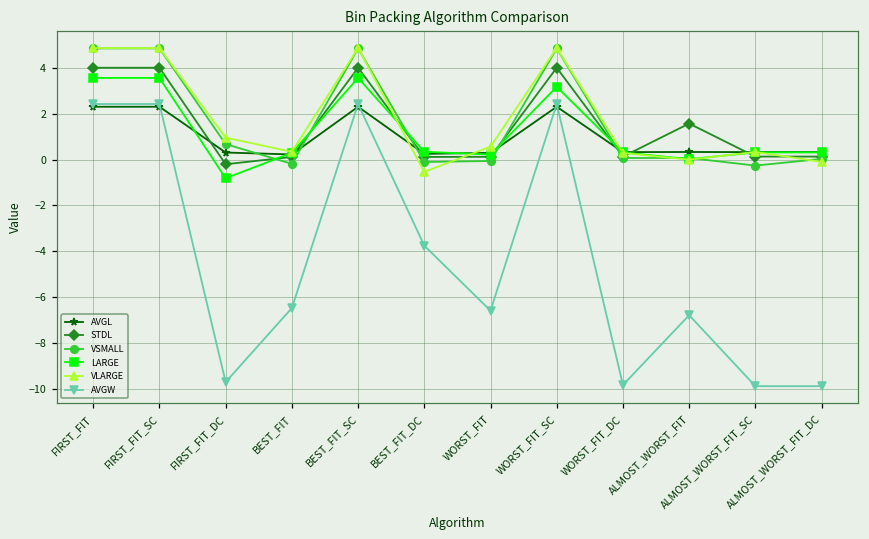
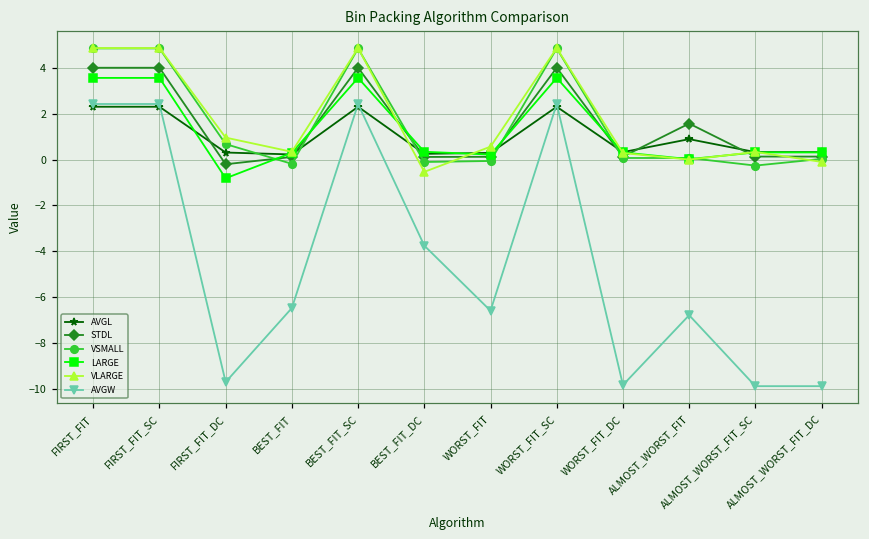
  {
    "AVGL": {
      "FIRST_FIT_DC": 0.3,
-     "ALMOST_WORST_FIT": 0.3
+     "ALMOST_WORST_FIT": 0.9
    },
    "STDL": {
      "FIRST_FIT": 4.0,
      "FIRST_FIT_SC": 4.0,
      "FIRST_FIT_DC": -0.2,
      "BEST_FIT_SC": 4.0,
      "BEST_FIT_DC": 0.1,
      "WORST_FIT_SC": 4.0,
      "ALMOST_WORST_FIT": 1.6,
      "ALMOST_WORST_FIT_SC": 0.1
    },
    "VSMALL": {
      "FIRST_FIT_DC": 0.7,
      "BEST_FIT": -0.2,
      "BEST_FIT_DC": -0.1,
      "WORST_FIT": -0.1,
      "ALMOST_WORST_FIT_SC": -0.3
    },
    "LARGE": {
      "FIRST_FIT": 3.6,
      "FIRST_FIT_SC": 3.6,
      "FIRST_FIT_DC": -0.8,
      "BEST_FIT_SC": 3.6,
-     "WORST_FIT_SC": 3.2
+     "WORST_FIT_SC": 3.6
    },
    "VLARGE": {
      "FIRST_FIT_DC": 1.0,
      "BEST_FIT_DC": -0.5,
      "WORST_FIT": 0.6,
      "ALMOST_WORST_FIT_DC": -0.1
    },
    "AVGW": {
      "FIRST_FIT_DC": -9.7,
      "BEST_FIT": -6.5,
      "BEST_FIT_DC": -3.8,
      "WORST_FIT": -6.6,
      "WORST_FIT_DC": -9.8,
      "ALMOST_WORST_FIT": -6.8,
      "ALMOST_WORST_FIT_SC": -9.9,
      "ALMOST_WORST_FIT_DC": -9.9
    }
  }
